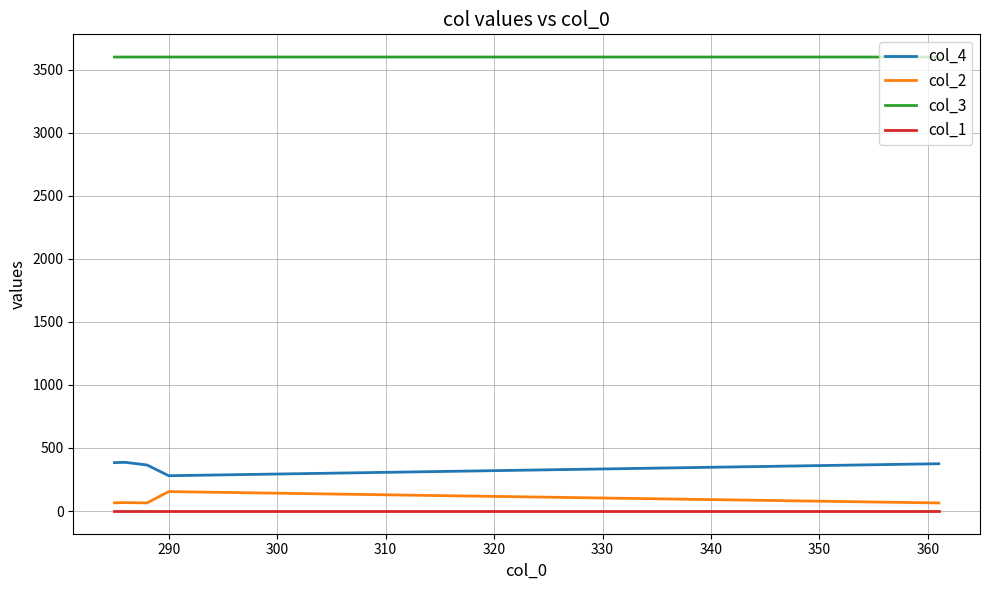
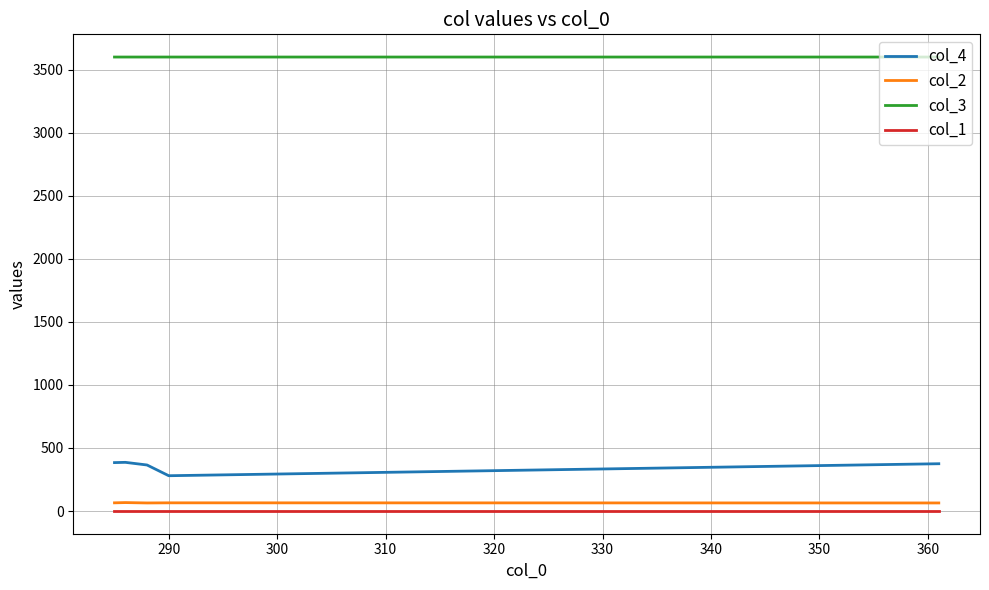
  {
    "col_4": {
      "290": 280
    },
    "col_2": {
-     "290": 150
+     "290": 70
    },
    "col_3": {
      "290": 3600
    },
    "col_1": {
      "290": 0
    }
  }
